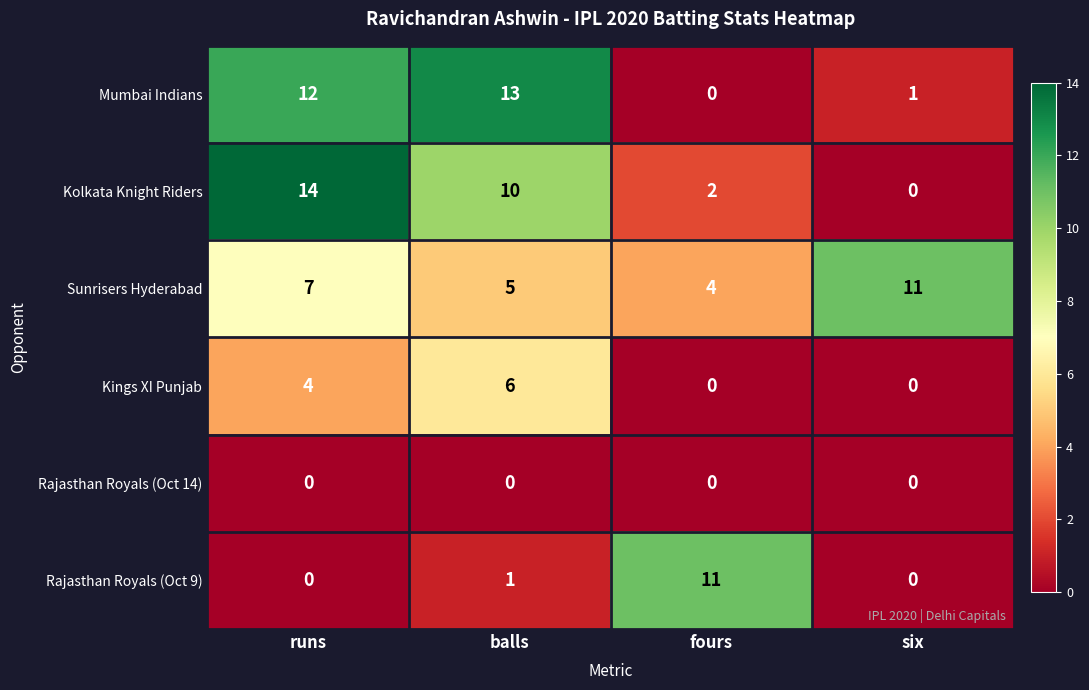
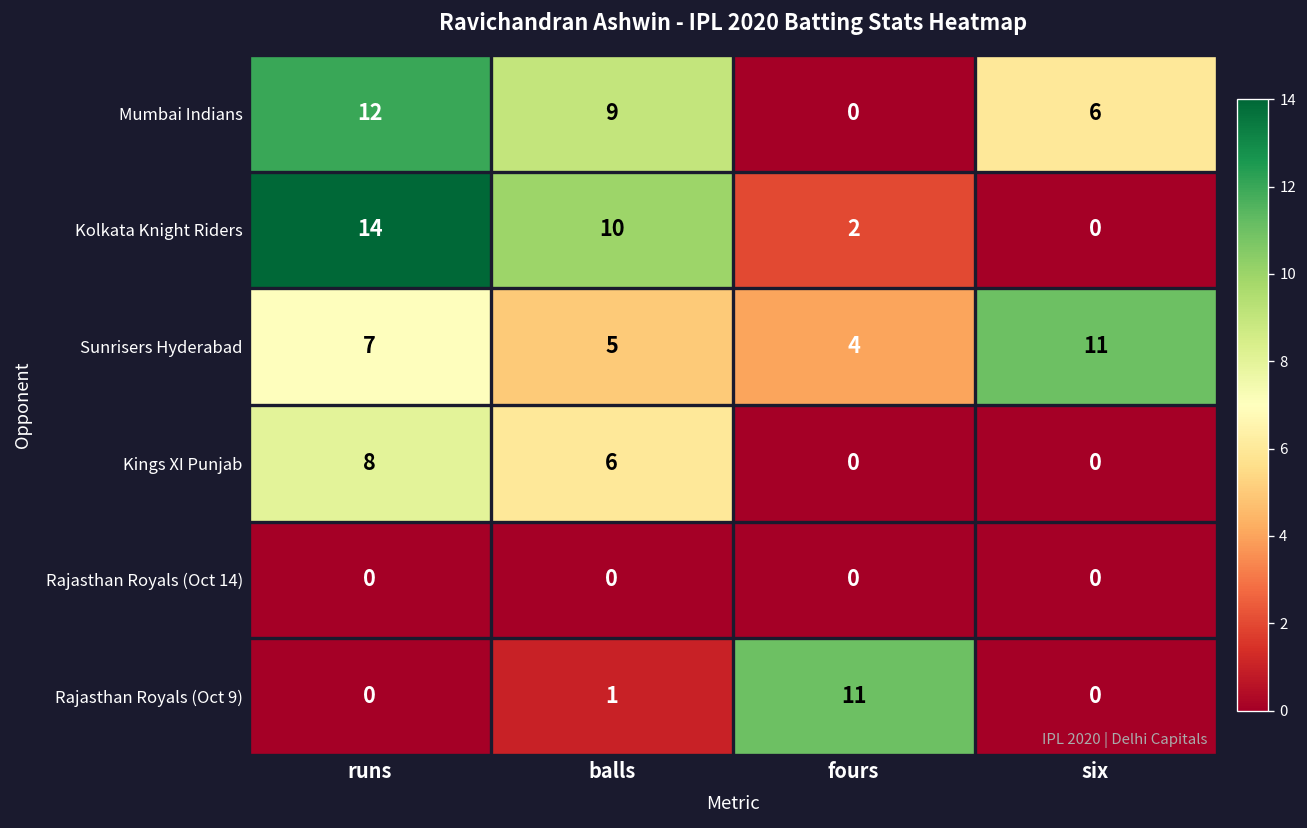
  {
    "Mumbai Indians": {
      "runs": 12,
-     "balls": 13,
+     "balls": 9,
      "fours": 0,
-     "six": 1
+     "six": 6
    },
    "Kolkata Knight Riders": {
      "runs": 14,
      "balls": 10,
      "fours": 2,
      "six": 0
    },
    "Sunrisers Hyderabad": {
      "runs": 7,
      "balls": 5,
      "fours": 4,
      "six": 11
    },
    "Kings XI Punjab": {
-     "runs": 4,
+     "runs": 8,
      "balls": 6,
      "fours": 0,
      "six": 0
    },
    "Rajasthan Royals (Oct 14)": {
      "runs": 0,
      "balls": 0,
      "fours": 0,
      "six": 0
    },
    "Rajasthan Royals (Oct 9)": {
      "runs": 0,
      "balls": 1,
      "fours": 11
    }
  }
